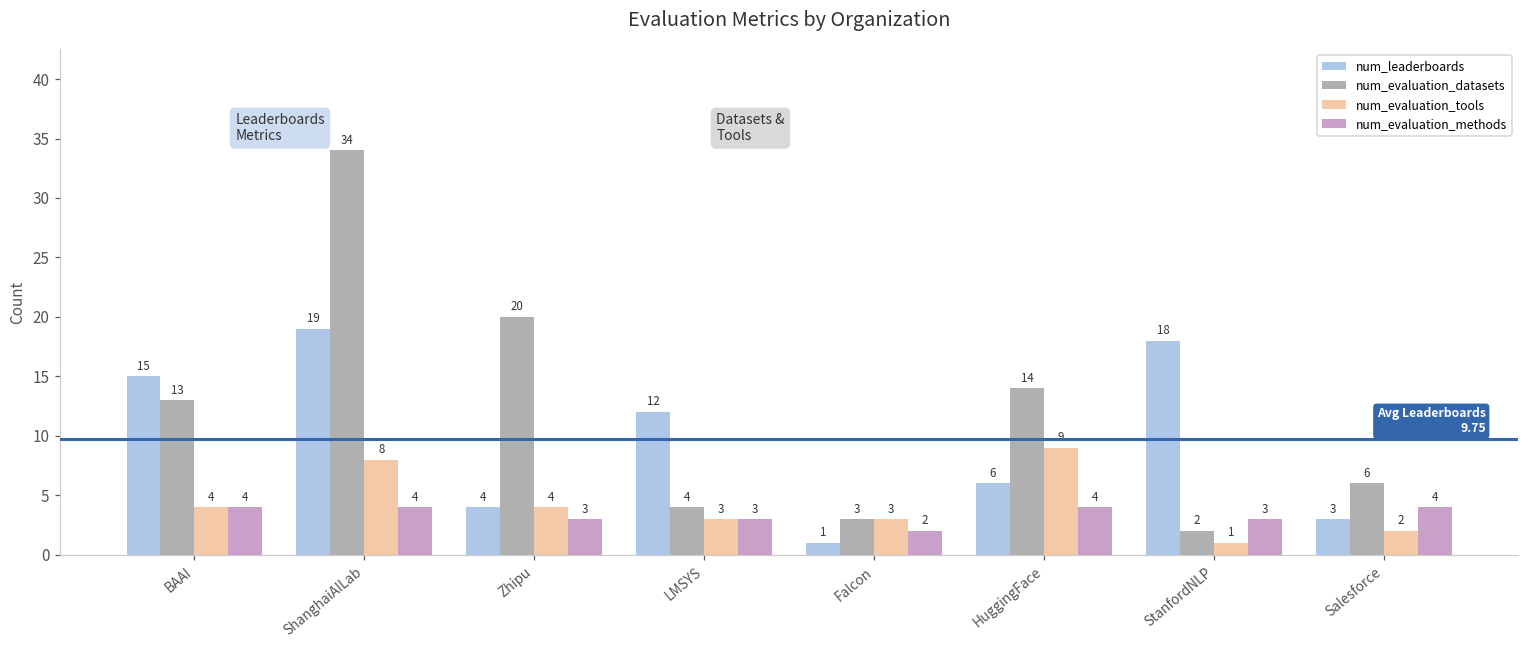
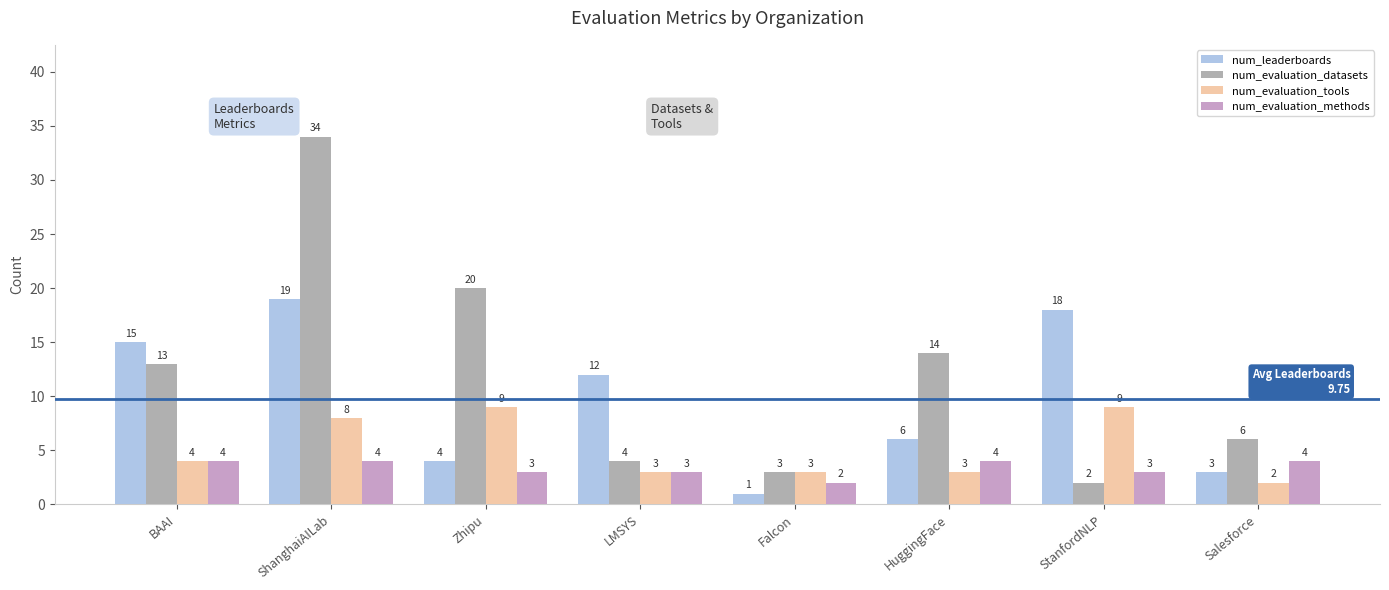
  {
    "num_evaluation_tools": {
      "BAAI": 4,
      "ShanghaiAILab": 8,
-     "Zhipu": 4,
+     "Zhipu": 9,
      "LMSYS": 3,
      "Falcon": 3,
-     "HuggingFace": 9,
-     "StanfordNLP": 1,
+     "HuggingFace": 3,
+     "StanfordNLP": 9,
      "Salesforce": 2
    }
  }
